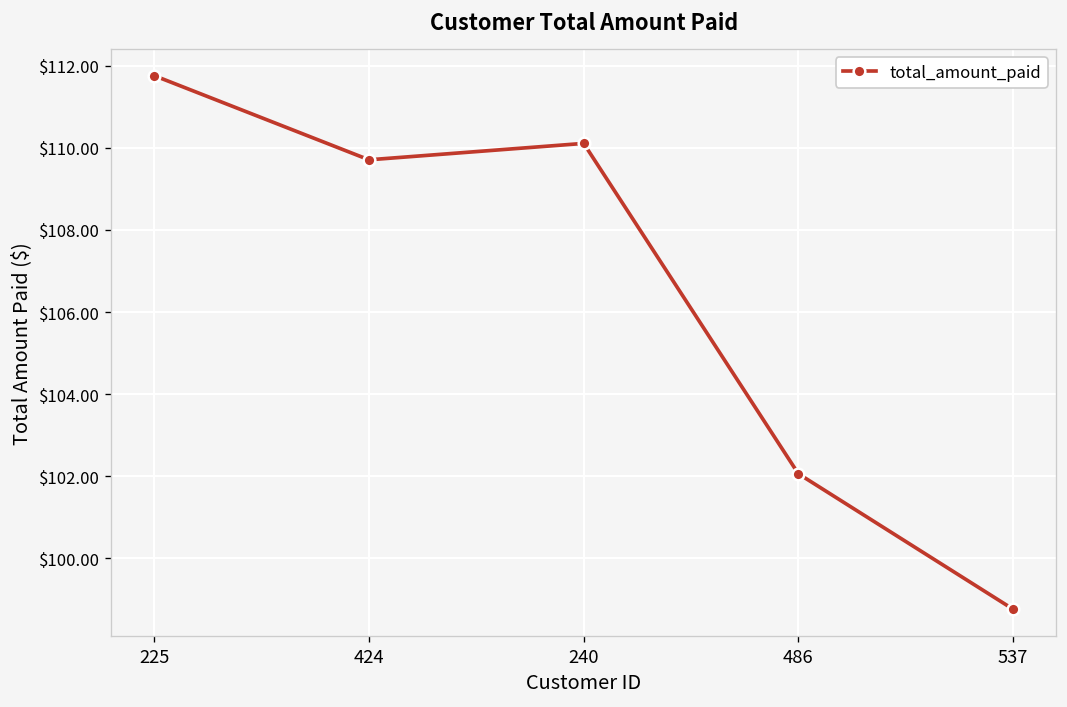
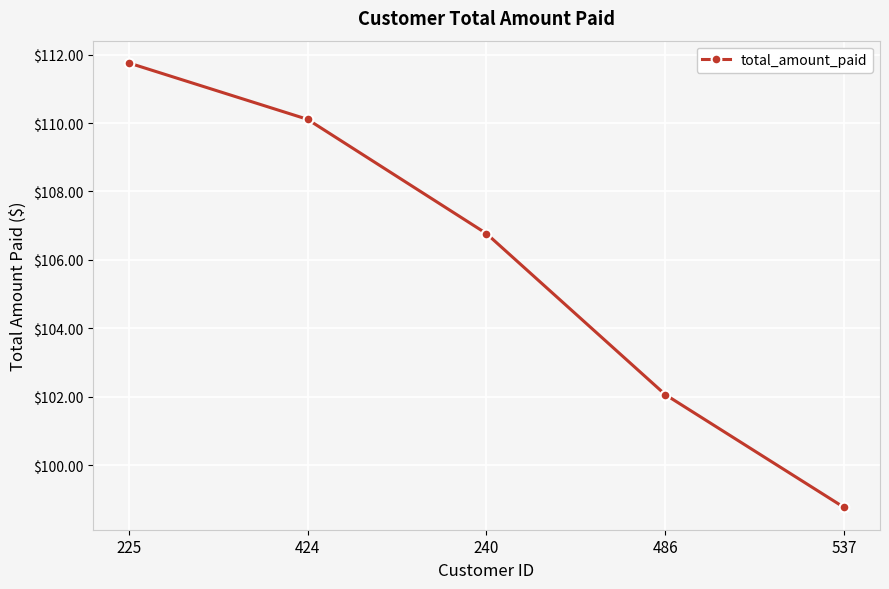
  {
    "225": "$111.8",
-   "424": "$109.7",
-   "240": "$110.1",
+   "424": "$110.1",
+   "240": "$106.8",
    "486": "$102.1",
    "537": "$98.8"
  }
